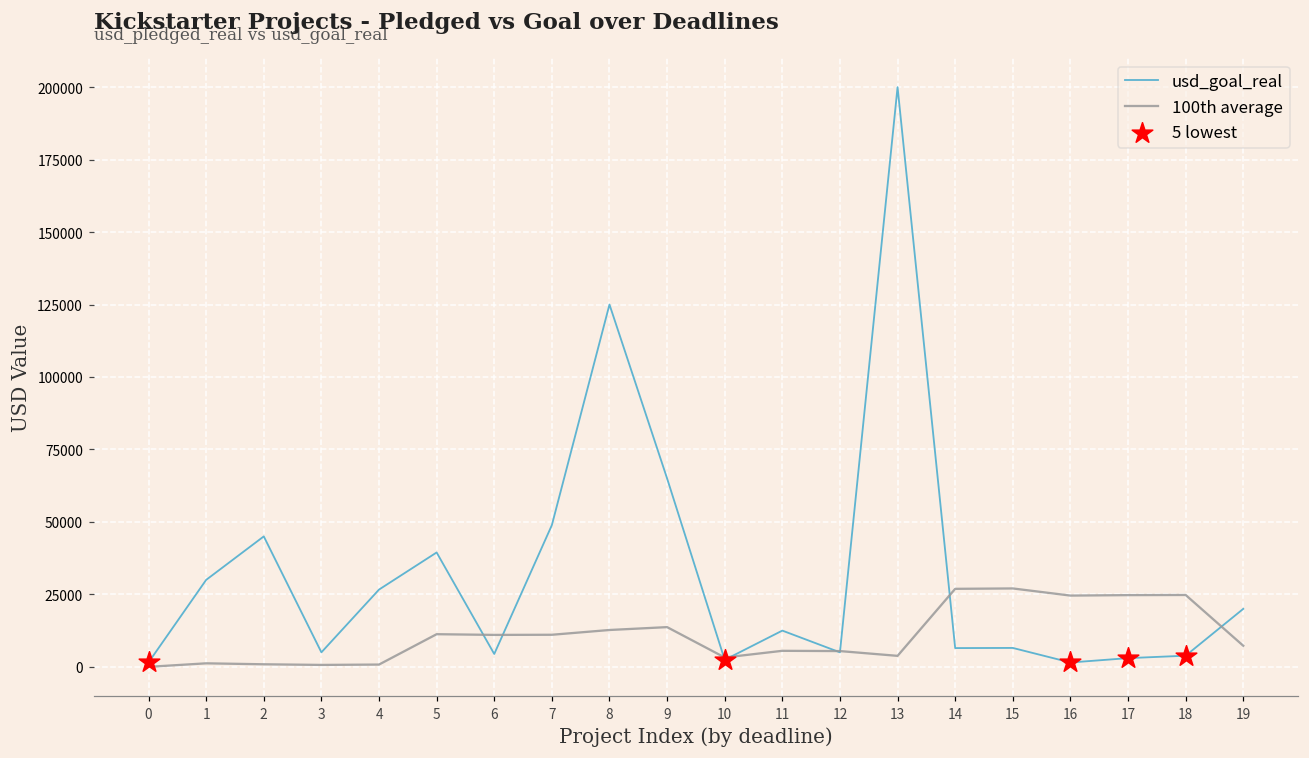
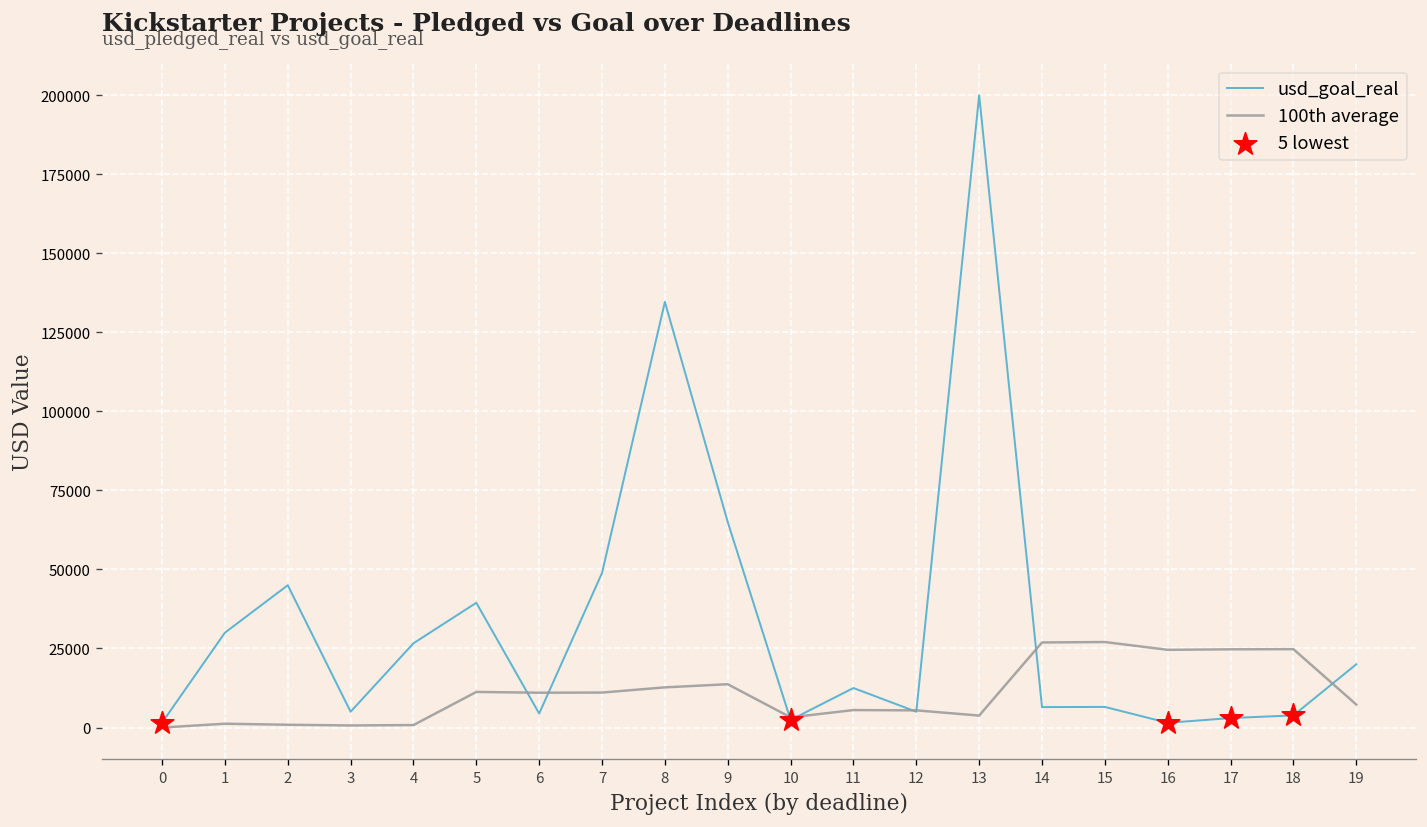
  {
    "usd_goal_real": {
      "1": 30000,
      "2": 45000,
      "3": 5000,
      "4": 27000,
      "5": 39000,
      "6": 4000,
      "7": 49000,
-     "8": 125000,
+     "8": 135000,
      "9": 65000,
      "11": 13000,
      "13": 200000,
      "14": 6000,
      "15": 7000,
      "19": 20000
    },
    "100th average": {
      "0": 0,
      "1": 1000,
      "2": 1000,
      "3": 1000,
      "4": 1000,
      "5": 11000,
      "6": 11000,
      "7": 11000,
      "8": 13000,
      "9": 14000,
      "11": 6000,
      "13": 4000,
      "14": 27000,
      "15": 27000,
      "16": 25000,
      "17": 25000,
      "18": 25000,
      "19": 7000
    }
  }
